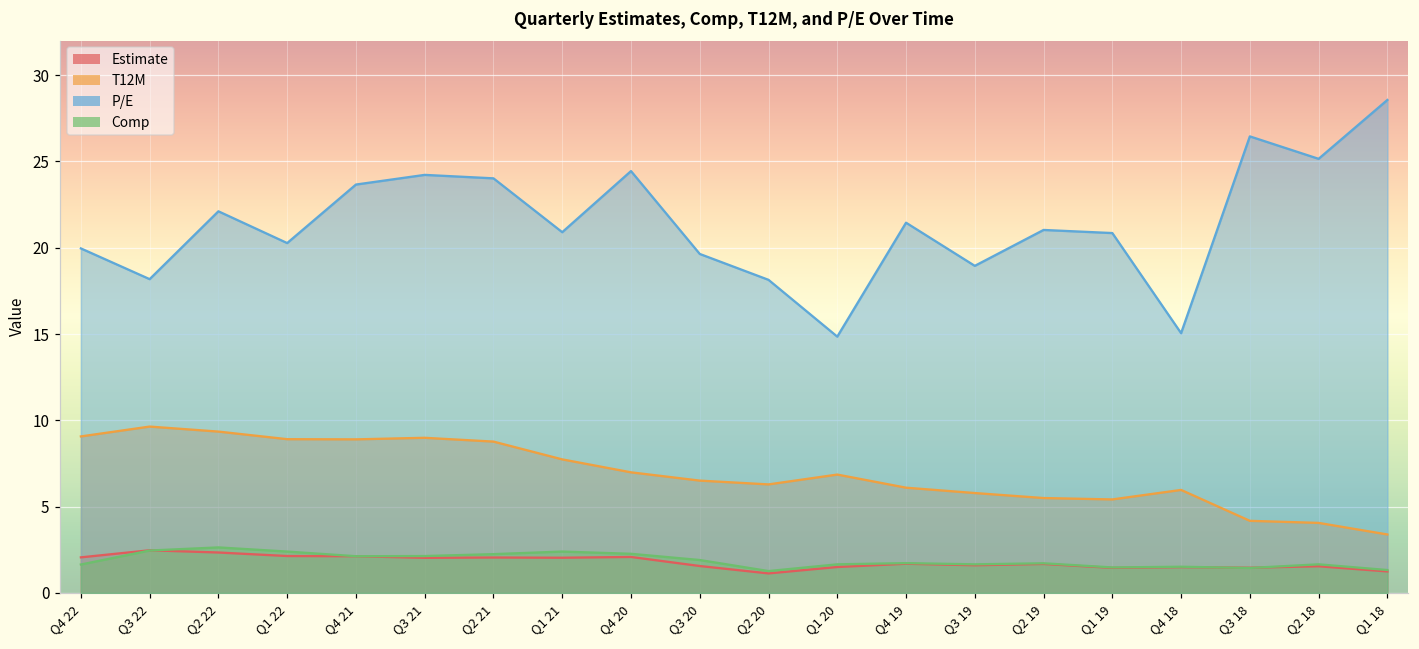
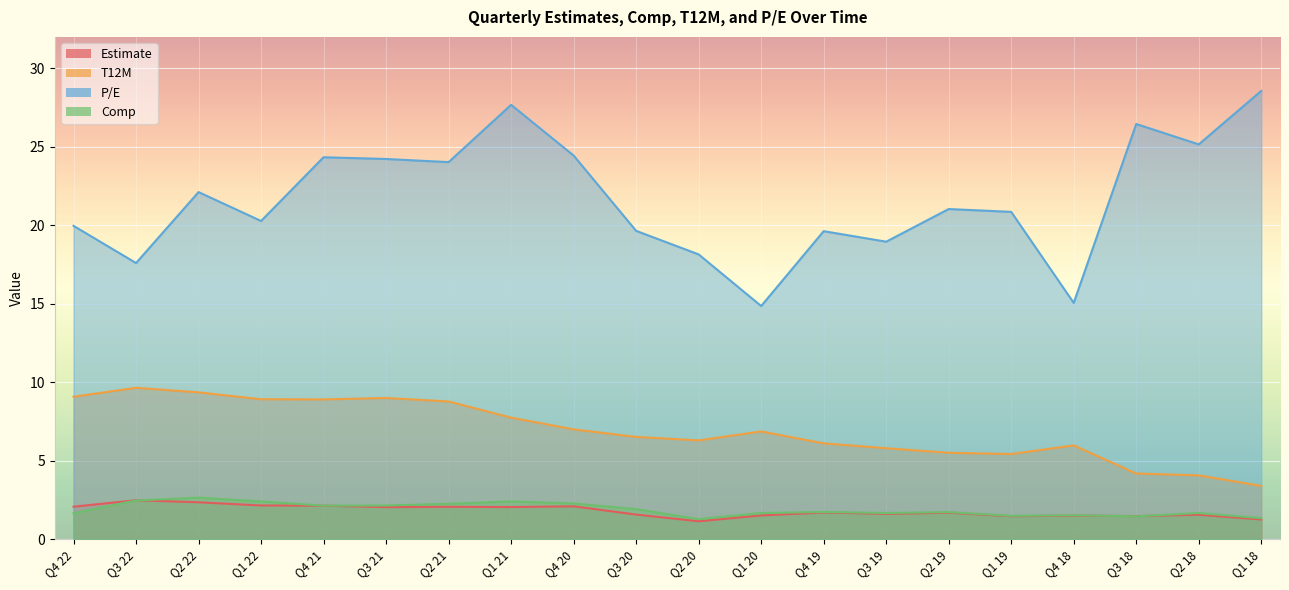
  {
    "P/E": {
      "Q4 22": 20.0,
-     "Q3 22": 18.2,
+     "Q3 22": 17.6,
      "Q2 22": 22.1,
      "Q1 22": 20.3,
-     "Q4 21": 23.7,
+     "Q4 21": 24.3,
      "Q3 21": 24.2,
      "Q2 21": 24.0,
-     "Q1 21": 20.9,
+     "Q1 21": 27.7,
      "Q4 20": 24.4,
      "Q3 20": 19.6,
      "Q2 20": 18.1,
      "Q1 20": 14.9,
-     "Q4 19": 21.5,
+     "Q4 19": 19.6,
      "Q3 19": 19.0,
      "Q2 19": 21.0,
      "Q1 19": 20.9,
      "Q4 18": 15.1,
      "Q3 18": 26.5,
      "Q2 18": 25.2,
      "Q1 18": 28.6
    },
    "Comp": {
      "Q4 22": 1.7,
      "Q2 22": 2.6,
      "Q1 22": 2.4,
      "Q2 21": 2.3,
      "Q1 21": 2.4,
      "Q4 20": 2.3,
      "Q3 20": 1.9
    }
  }
